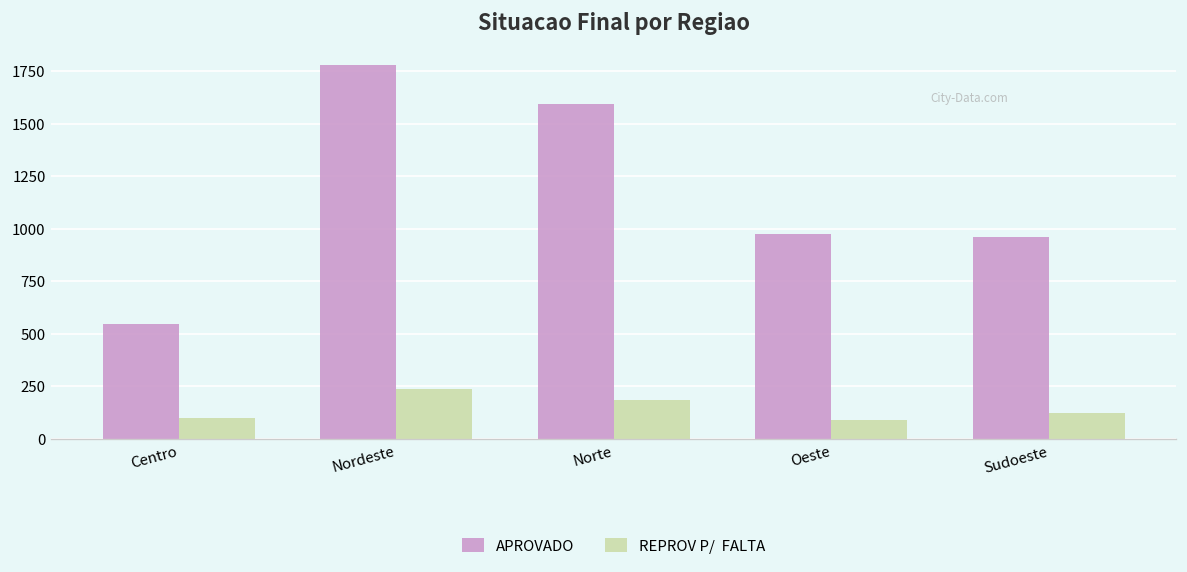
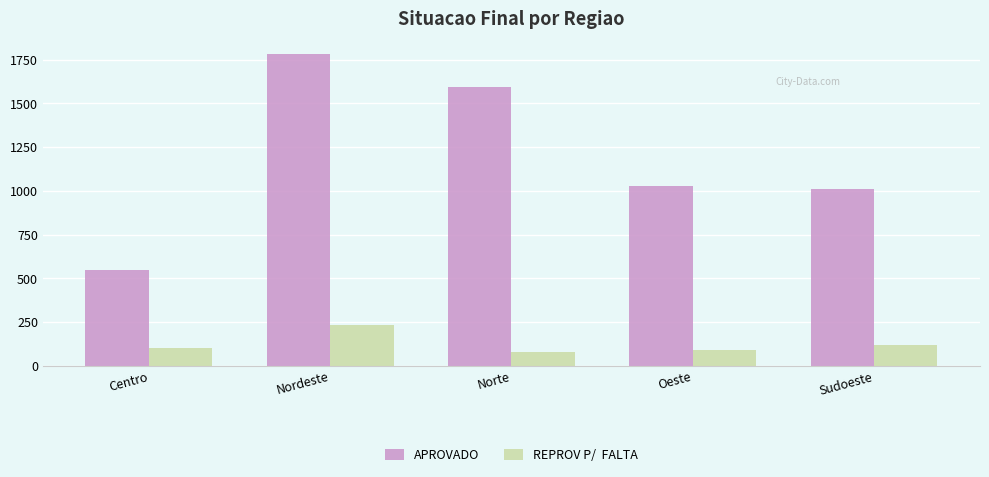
  {
    "APROVADO": {
      "Centro": 550,
      "Nordeste": 1780,
      "Norte": 1590,
-     "Oeste": 980,
-     "Sudoeste": 960
+     "Oeste": 1030,
+     "Sudoeste": 1010
    },
    "REPROV P/ FALTA": {
      "Centro": 100,
      "Nordeste": 240,
-     "Norte": 180,
+     "Norte": 80,
      "Oeste": 90,
      "Sudoeste": 120
    }
  }
